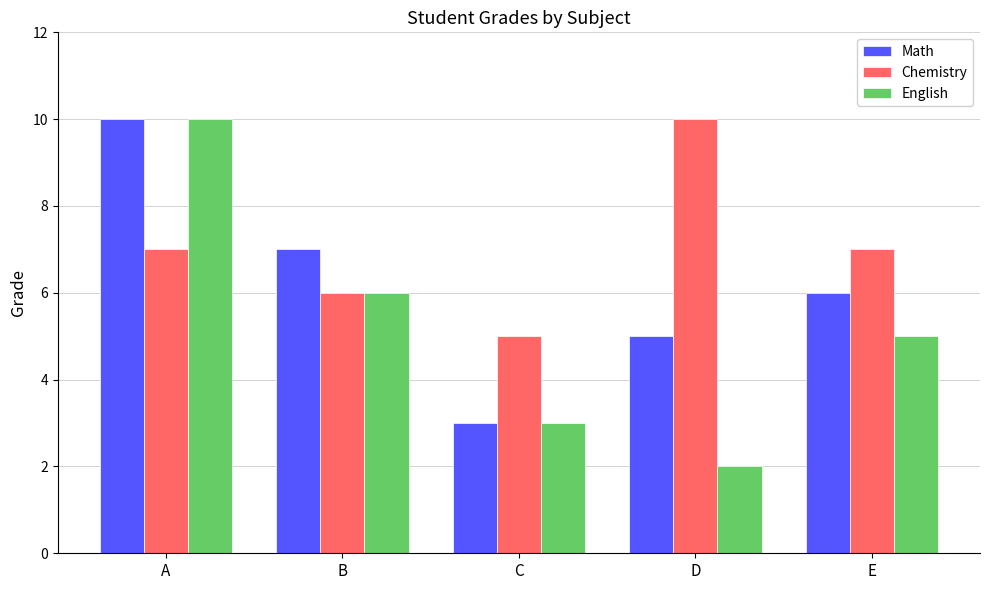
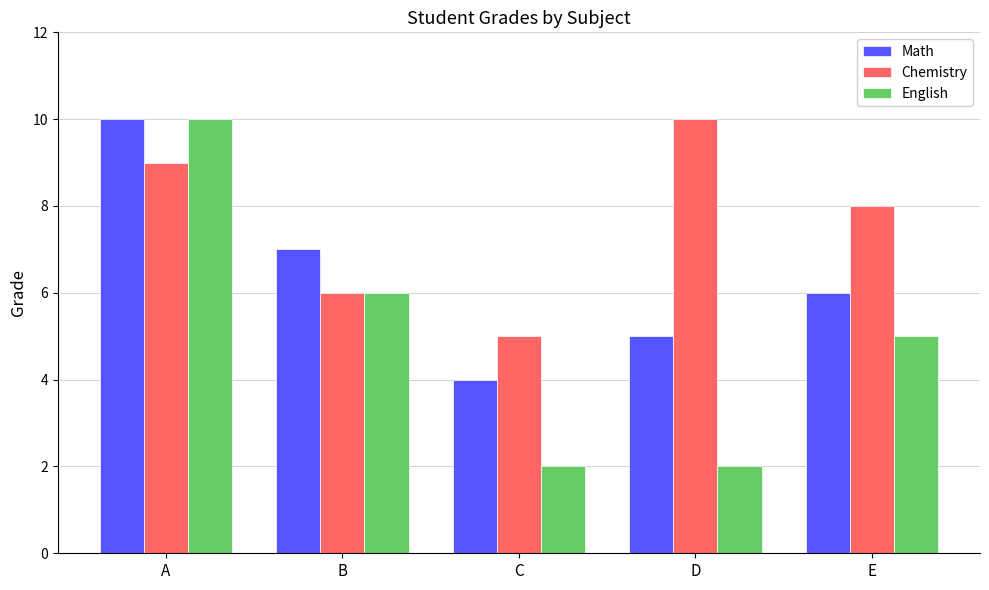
  {
    "Math": {
      "A": 10,
      "B": 7,
-     "C": 3,
+     "C": 4,
      "D": 5,
      "E": 6
    },
    "Chemistry": {
-     "A": 7,
+     "A": 9,
      "B": 6,
      "C": 5,
      "D": 10,
-     "E": 7
+     "E": 8
    },
    "English": {
      "A": 10,
      "B": 6,
-     "C": 3,
+     "C": 2,
      "D": 2,
      "E": 5
    }
  }
